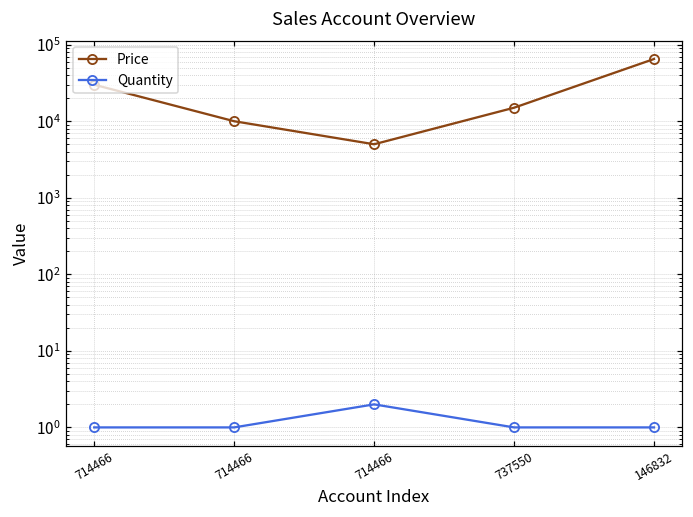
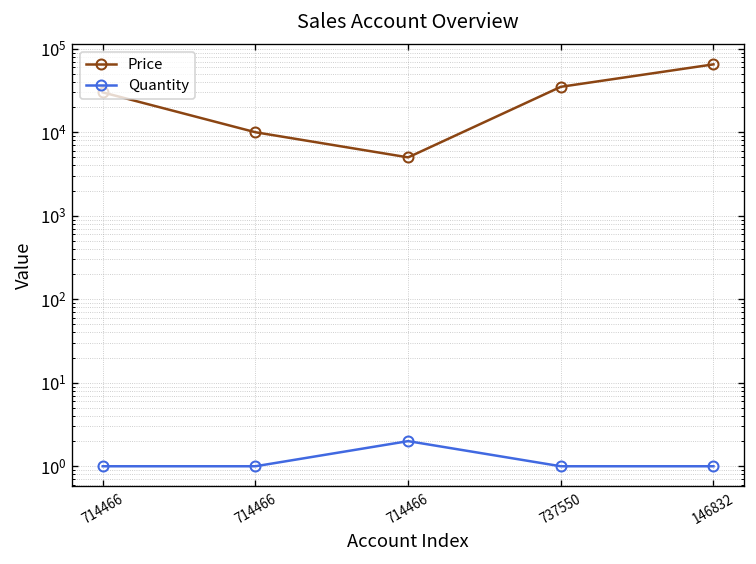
  {
    "Price": {
-     "737550": 15000,
+     "737550": 40000,
      "146832": 70000
    },
    "Quantity": {
      "737550": 1,
      "146832": 1
    }
  }
